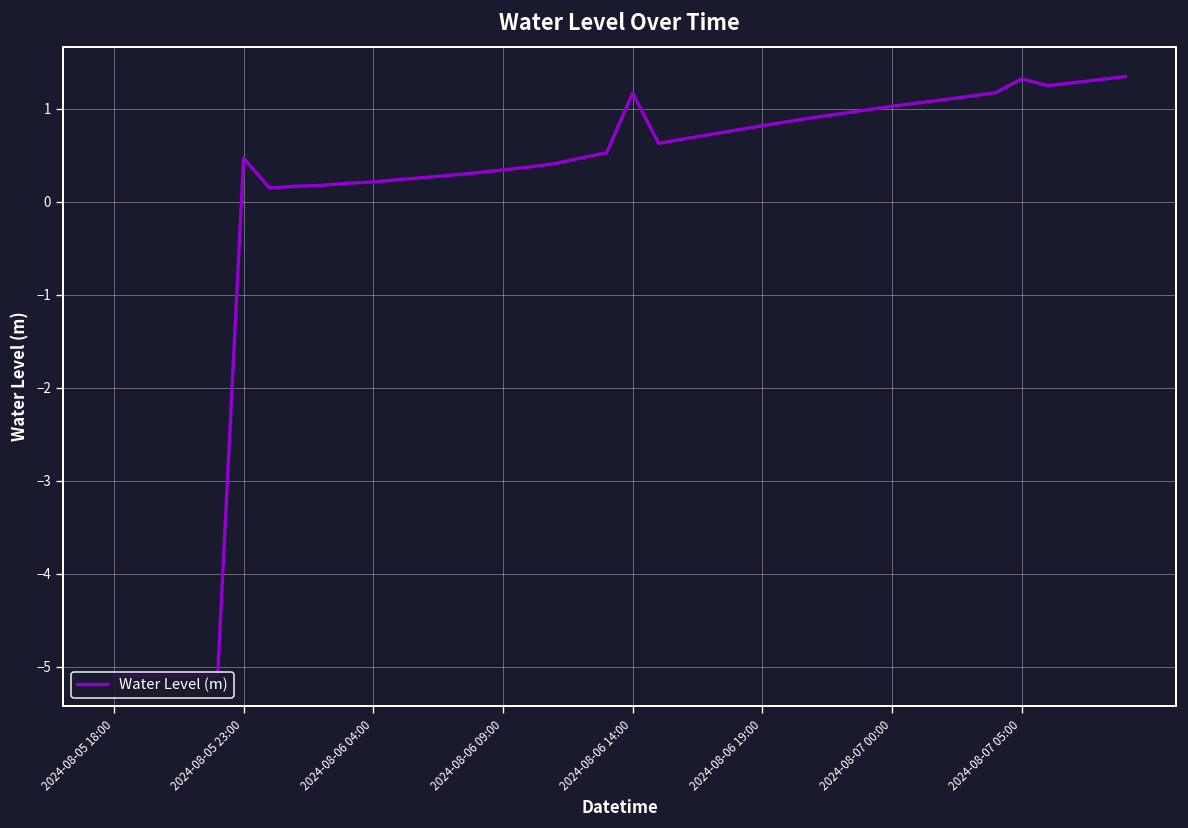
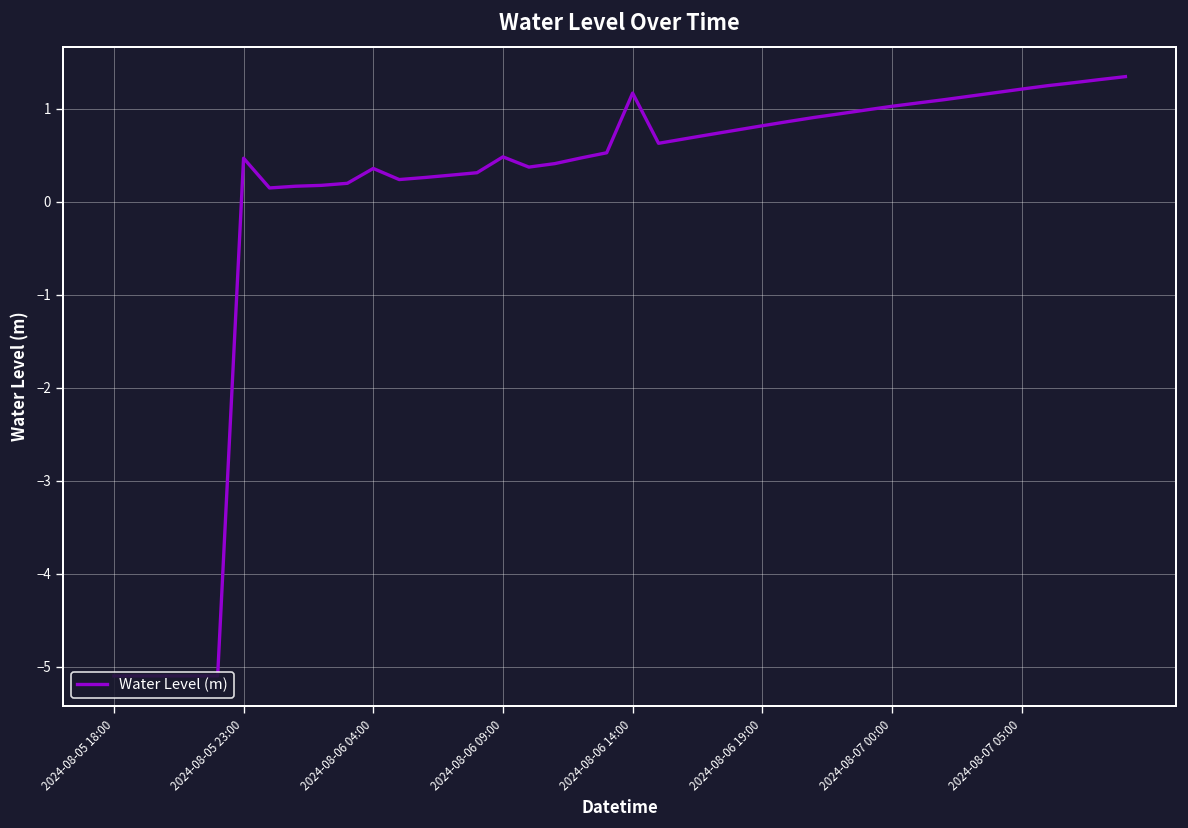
  {
    "2024-08-05 23:00": 0.5,
-   "2024-08-06 04:00": 0.2,
-   "2024-08-06 09:00": 0.3,
+   "2024-08-06 04:00": 0.4,
+   "2024-08-06 09:00": 0.5,
    "2024-08-06 14:00": 1.2,
    "2024-08-06 19:00": 0.8,
    "2024-08-07 00:00": 1.0,
-   "2024-08-07 05:00": 1.3
+   "2024-08-07 05:00": 1.2
  }
